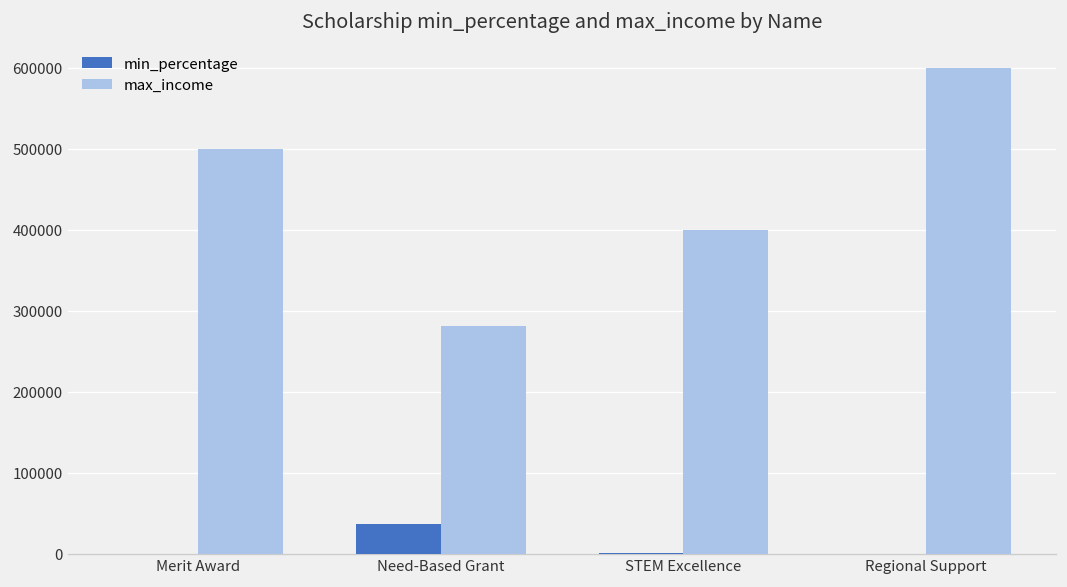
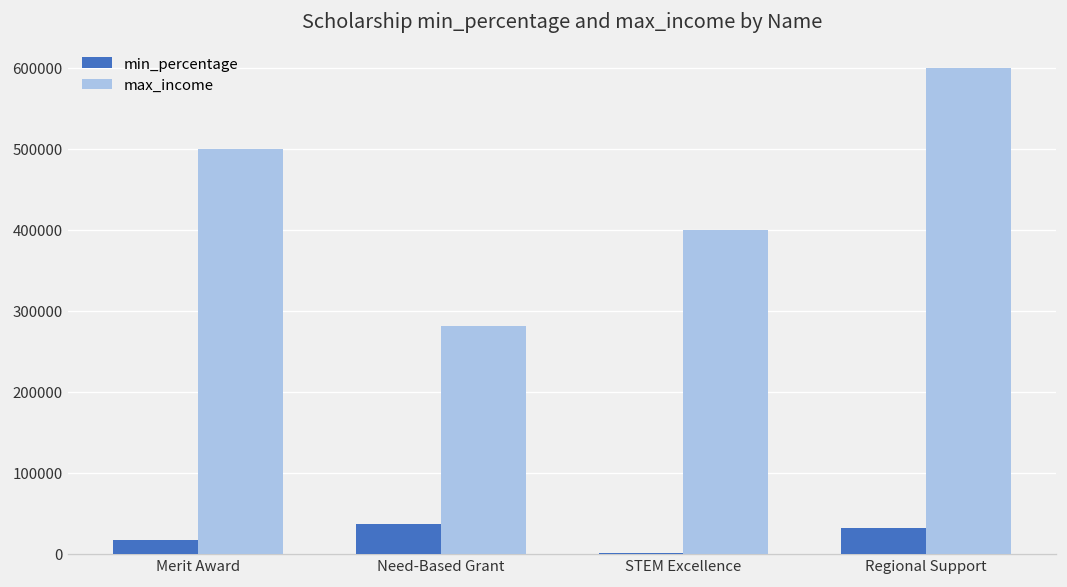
  {
    "min_percentage": {
-     "Merit Award": 0,
+     "Merit Award": 20000,
      "Need-Based Grant": 40000,
-     "Regional Support": 0
+     "Regional Support": 30000
    },
    "max_income": {
      "Merit Award": 500000,
      "Need-Based Grant": 280000,
      "STEM Excellence": 400000,
      "Regional Support": 600000
    }
  }
